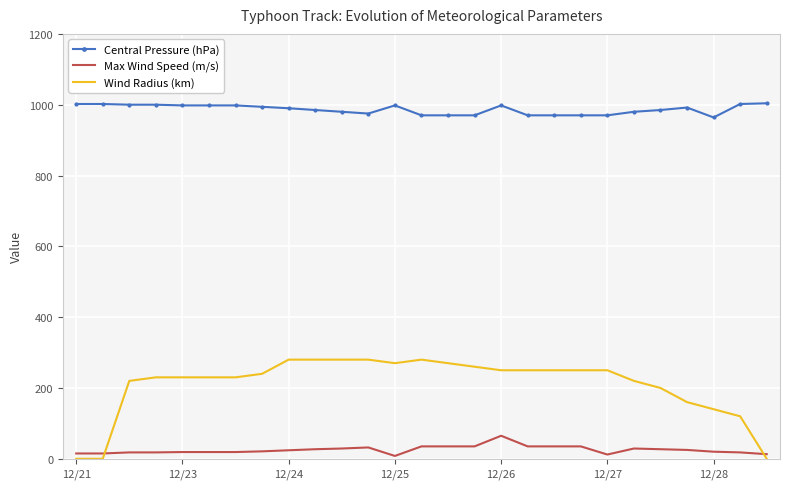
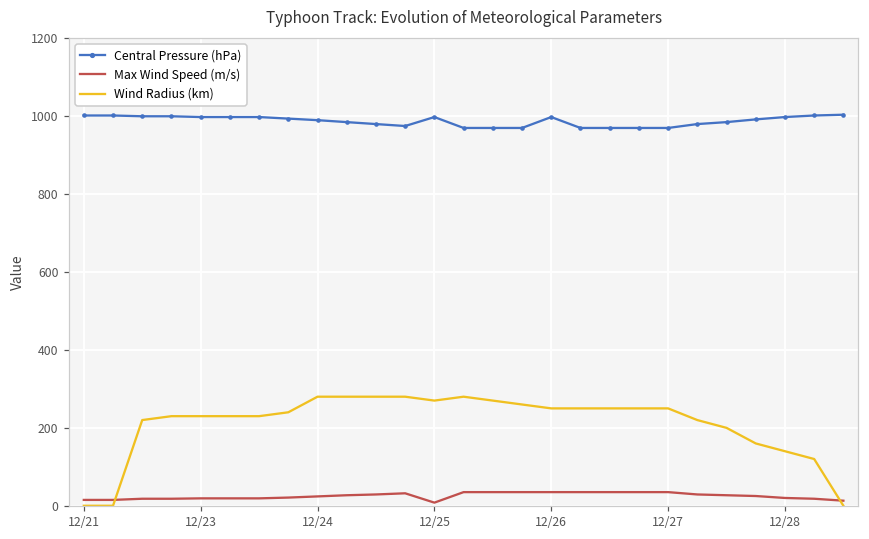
  {
    "Central Pressure (hPa)": {
      "12/21": 1000,
      "12/23": 1000,
      "12/24": 990,
      "12/25": 1000,
      "12/26": 1000,
      "12/27": 970,
-     "12/28": 960
+     "12/28": 1000
    },
    "Max Wind Speed (m/s)": {
      "12/21": 20,
      "12/23": 20,
      "12/24": 20,
      "12/25": 10,
-     "12/26": 70,
-     "12/27": 10,
+     "12/26": 40,
+     "12/27": 40,
      "12/28": 20
    },
    "Wind Radius (km)": {
      "12/21": 0,
      "12/23": 230,
      "12/24": 280,
      "12/25": 270,
      "12/26": 250,
      "12/27": 250,
      "12/28": 140
    }
  }
